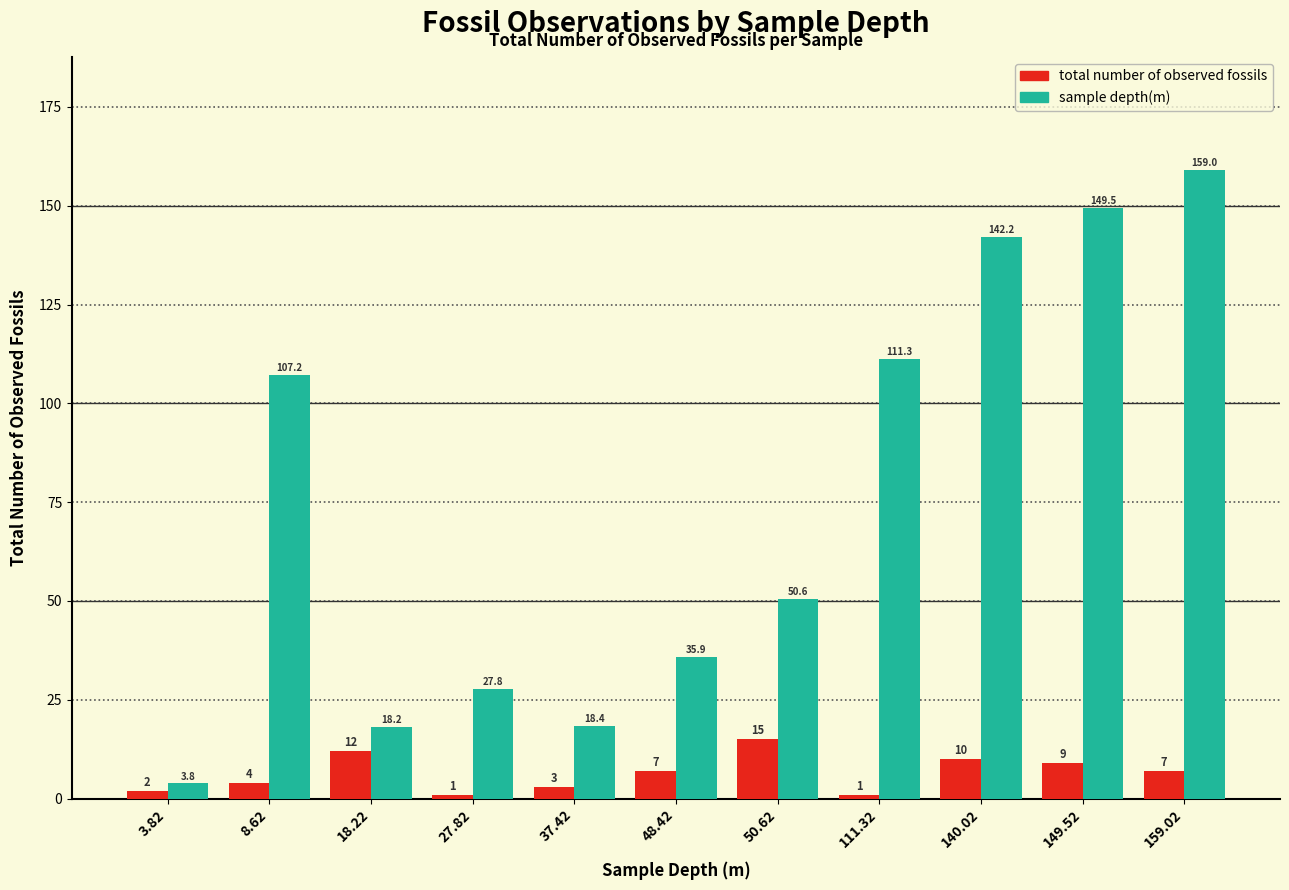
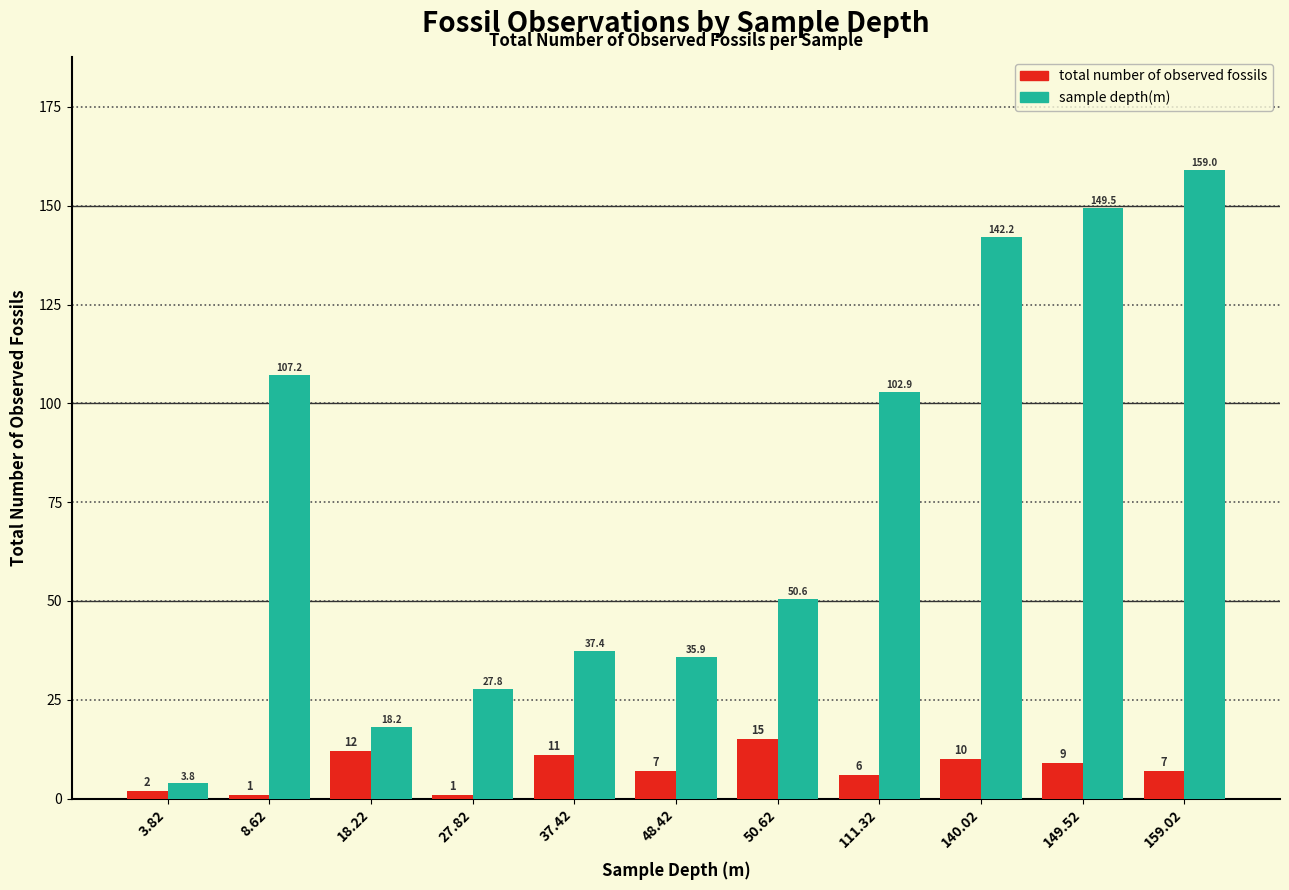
  {
    "total number of observed fossils": {
      "3.82": 2,
-     "8.62": 4,
+     "8.62": 1,
      "18.22": 12,
      "27.82": 1,
-     "37.42": 3,
+     "37.42": 11,
      "48.42": 7,
      "50.62": 15,
-     "111.32": 1,
+     "111.32": 6,
      "140.02": 10,
      "149.52": 9,
      "159.02": 7
    },
    "sample depth(m)": {
      "3.82": 3.8,
      "8.62": 107.2,
      "18.22": 18.2,
      "27.82": 27.8,
-     "37.42": 18.4,
+     "37.42": 37.4,
      "48.42": 35.9,
      "50.62": 50.6,
-     "111.32": 111.3,
+     "111.32": 102.9,
      "140.02": 142.2,
      "149.52": 149.5,
      "159.02": 159.0
    }
  }
